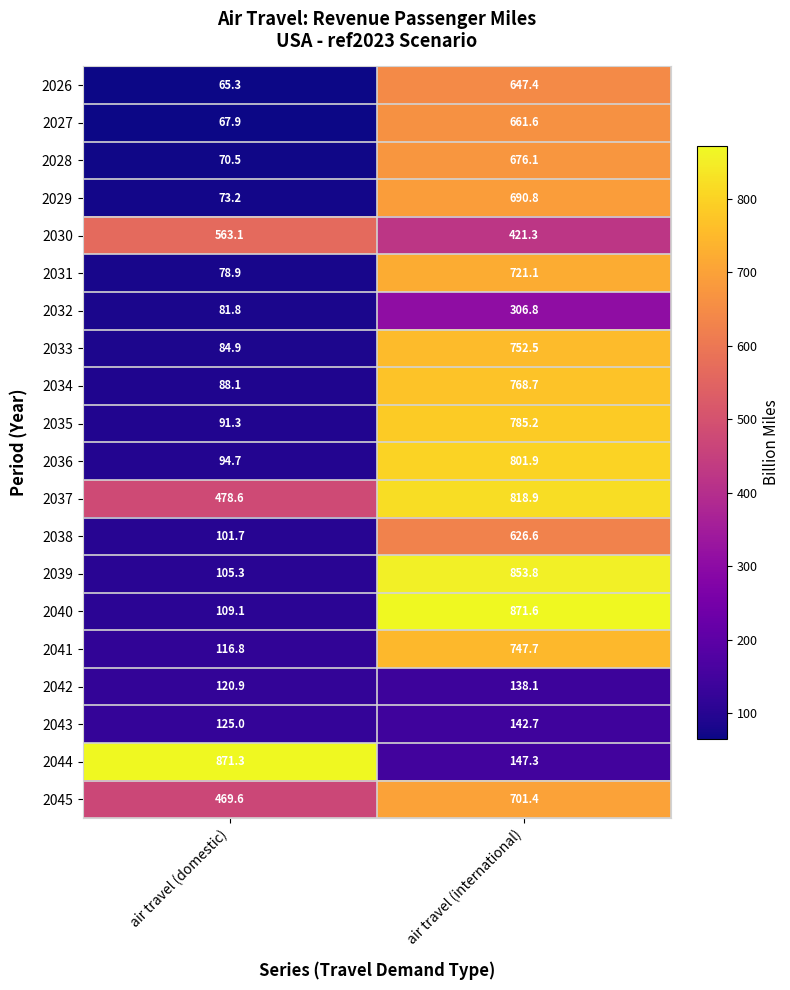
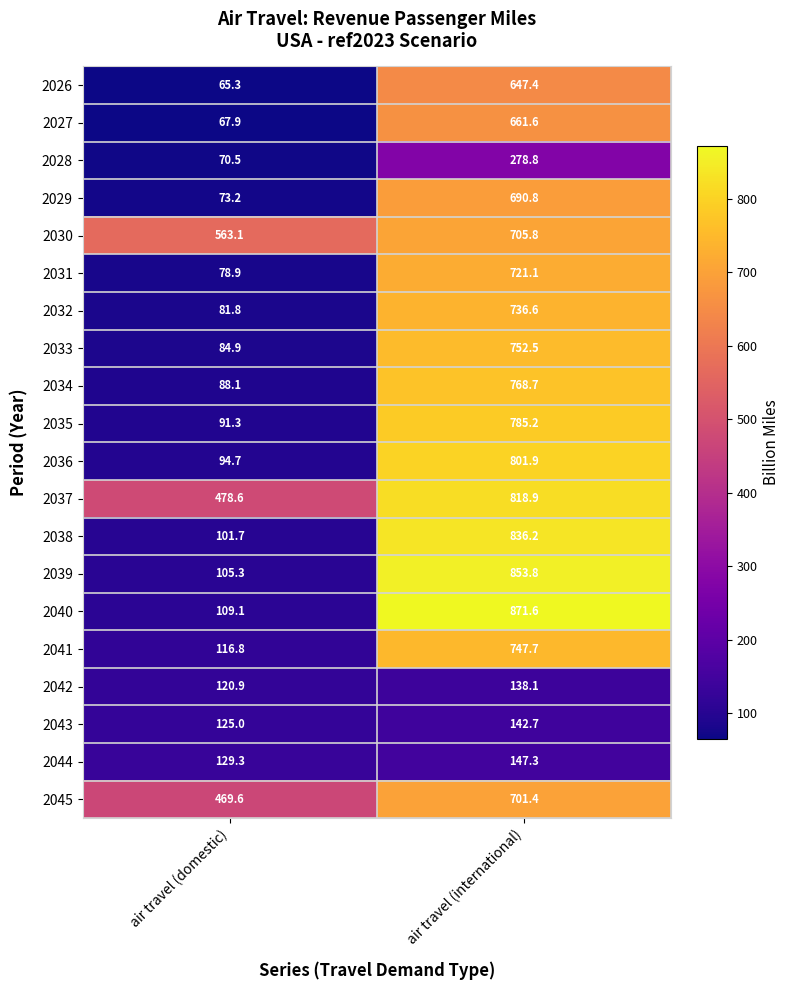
  {
    "2026": {
      "air travel (domestic)": 65.3,
      "air travel (international)": 647.4
    },
    "2027": {
      "air travel (domestic)": 67.9,
      "air travel (international)": 661.6
    },
    "2028": {
      "air travel (domestic)": 70.5,
-     "air travel (international)": 676.1
+     "air travel (international)": 278.8
    },
    "2029": {
      "air travel (domestic)": 73.2,
      "air travel (international)": 690.8
    },
    "2030": {
      "air travel (domestic)": 563.1,
-     "air travel (international)": 421.3
+     "air travel (international)": 705.8
    },
    "2031": {
      "air travel (domestic)": 78.9,
      "air travel (international)": 721.1
    },
    "2032": {
      "air travel (domestic)": 81.8,
-     "air travel (international)": 306.8
+     "air travel (international)": 736.6
    },
    "2033": {
      "air travel (domestic)": 84.9,
      "air travel (international)": 752.5
    },
    "2034": {
      "air travel (domestic)": 88.1,
      "air travel (international)": 768.7
    },
    "2035": {
      "air travel (domestic)": 91.3,
      "air travel (international)": 785.2
    },
    "2036": {
      "air travel (domestic)": 94.7,
      "air travel (international)": 801.9
    },
    "2037": {
      "air travel (domestic)": 478.6,
      "air travel (international)": 818.9
    },
    "2038": {
      "air travel (domestic)": 101.7,
-     "air travel (international)": 626.6
+     "air travel (international)": 836.2
    },
    "2039": {
      "air travel (domestic)": 105.3,
      "air travel (international)": 853.8
    },
    "2040": {
      "air travel (domestic)": 109.1,
      "air travel (international)": 871.6
    },
    "2041": {
      "air travel (domestic)": 116.8,
      "air travel (international)": 747.7
    },
    "2042": {
      "air travel (domestic)": 120.9,
      "air travel (international)": 138.1
    },
    "2043": {
      "air travel (domestic)": 125.0,
      "air travel (international)": 142.7
    },
    "2044": {
-     "air travel (domestic)": 871.3,
+     "air travel (domestic)": 129.3,
      "air travel (international)": 147.3
    },
    "2045": {
      "air travel (domestic)": 469.6,
      "air travel (international)": 701.4
    }
  }
